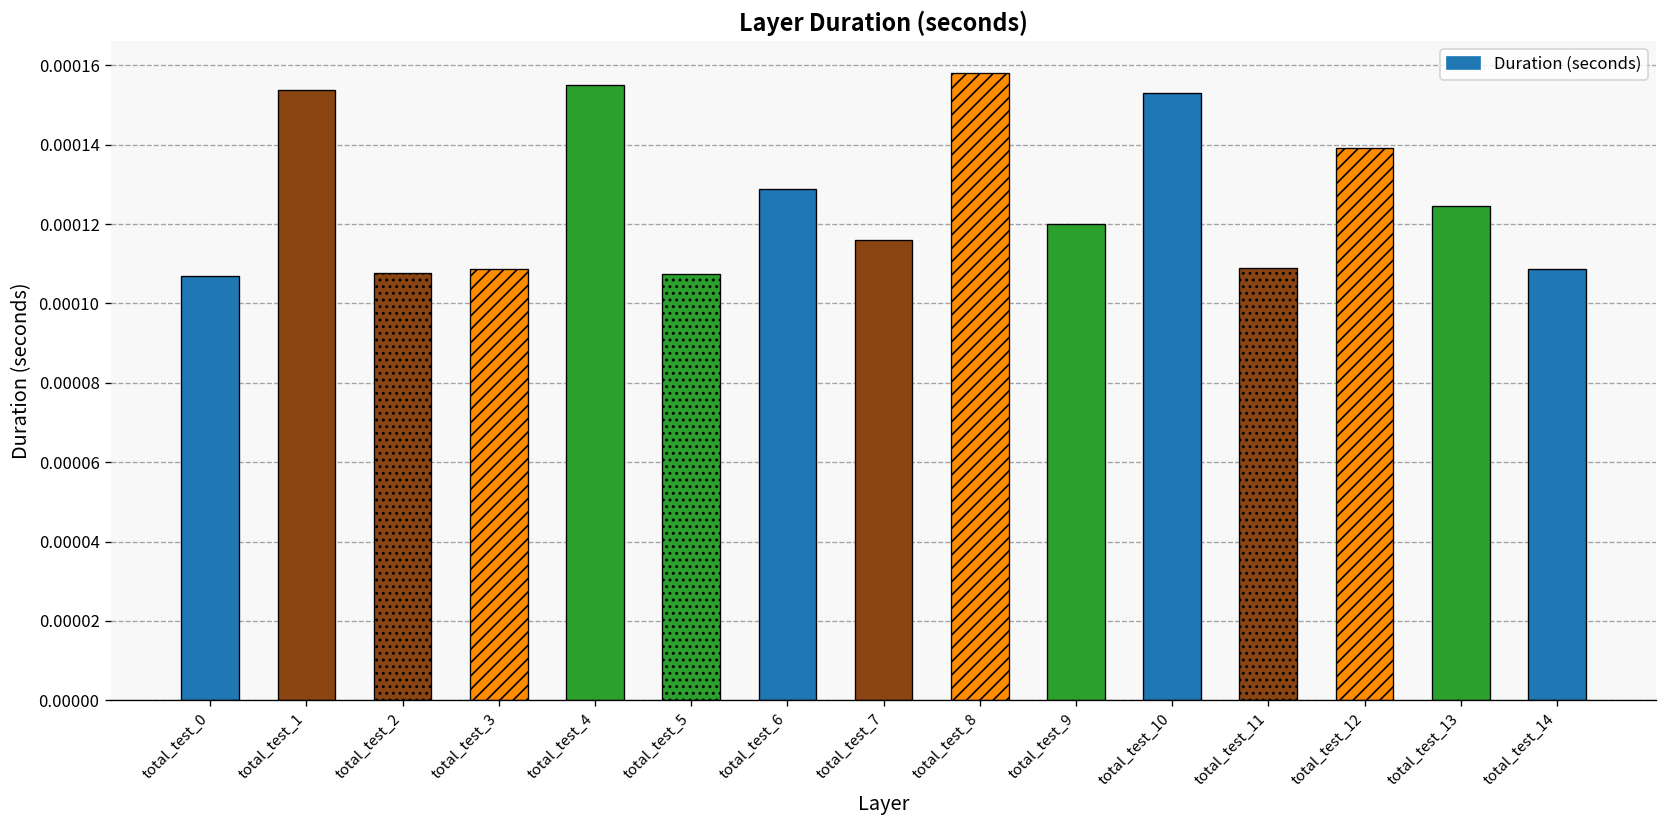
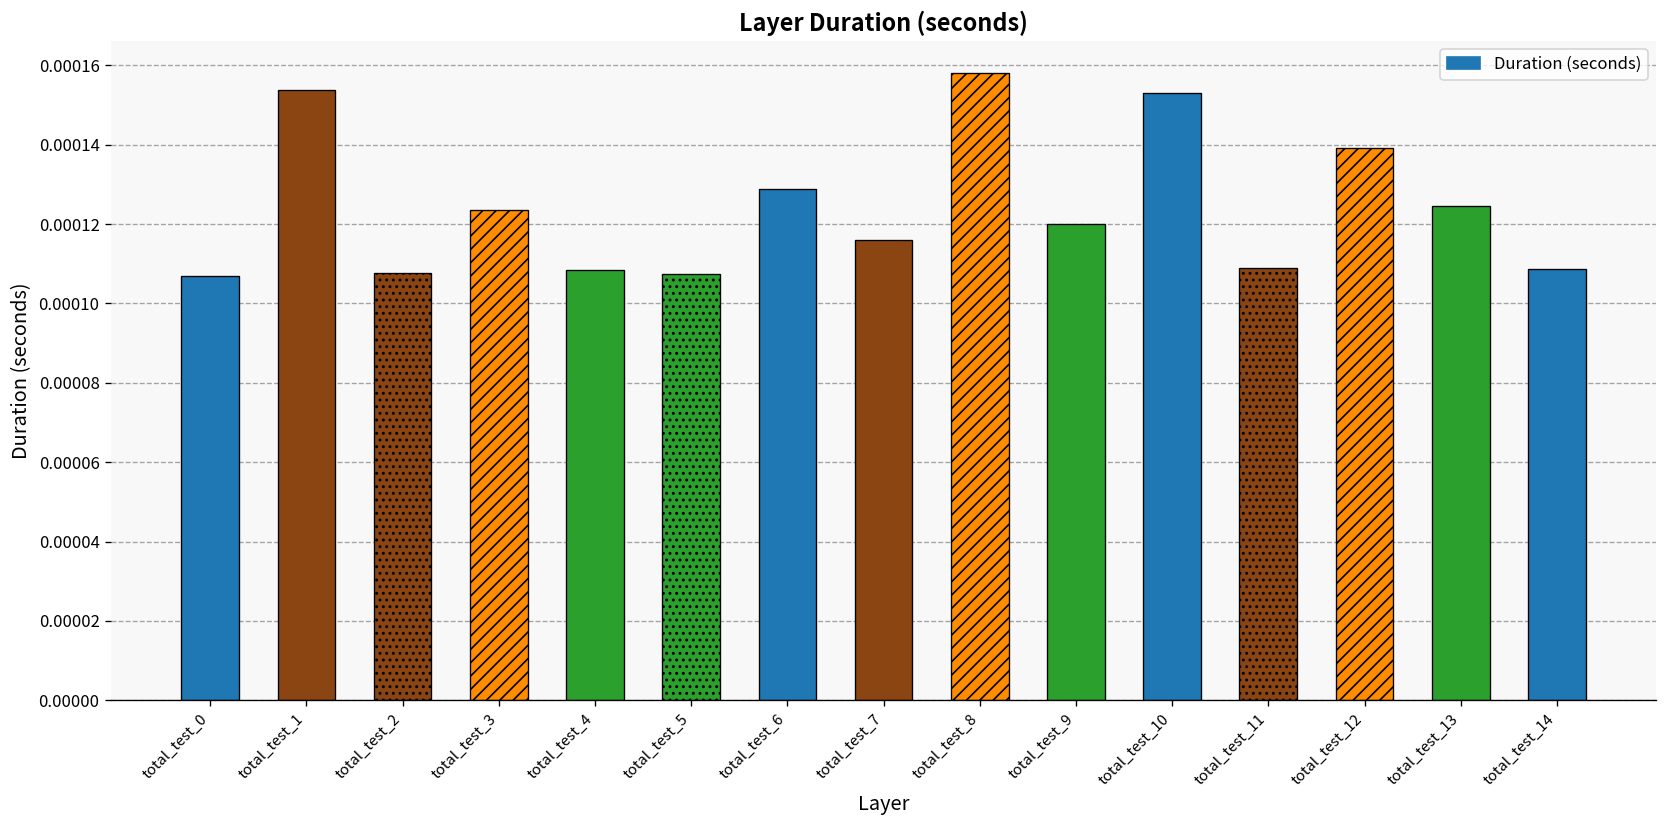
  {
    "total_test_0": 0.000107,
    "total_test_1": 0.000154,
    "total_test_2": 0.000108,
-   "total_test_3": 0.000109,
-   "total_test_4": 0.000155,
+   "total_test_3": 0.000123,
+   "total_test_4": 0.000108,
    "total_test_5": 0.000107,
    "total_test_6": 0.000129,
    "total_test_7": 0.000116,
    "total_test_8": 0.000158,
    "total_test_9": 0.000120,
    "total_test_10": 0.000153,
    "total_test_11": 0.000109,
    "total_test_12": 0.000139,
    "total_test_13": 0.000124,
    "total_test_14": 0.000109
  }
